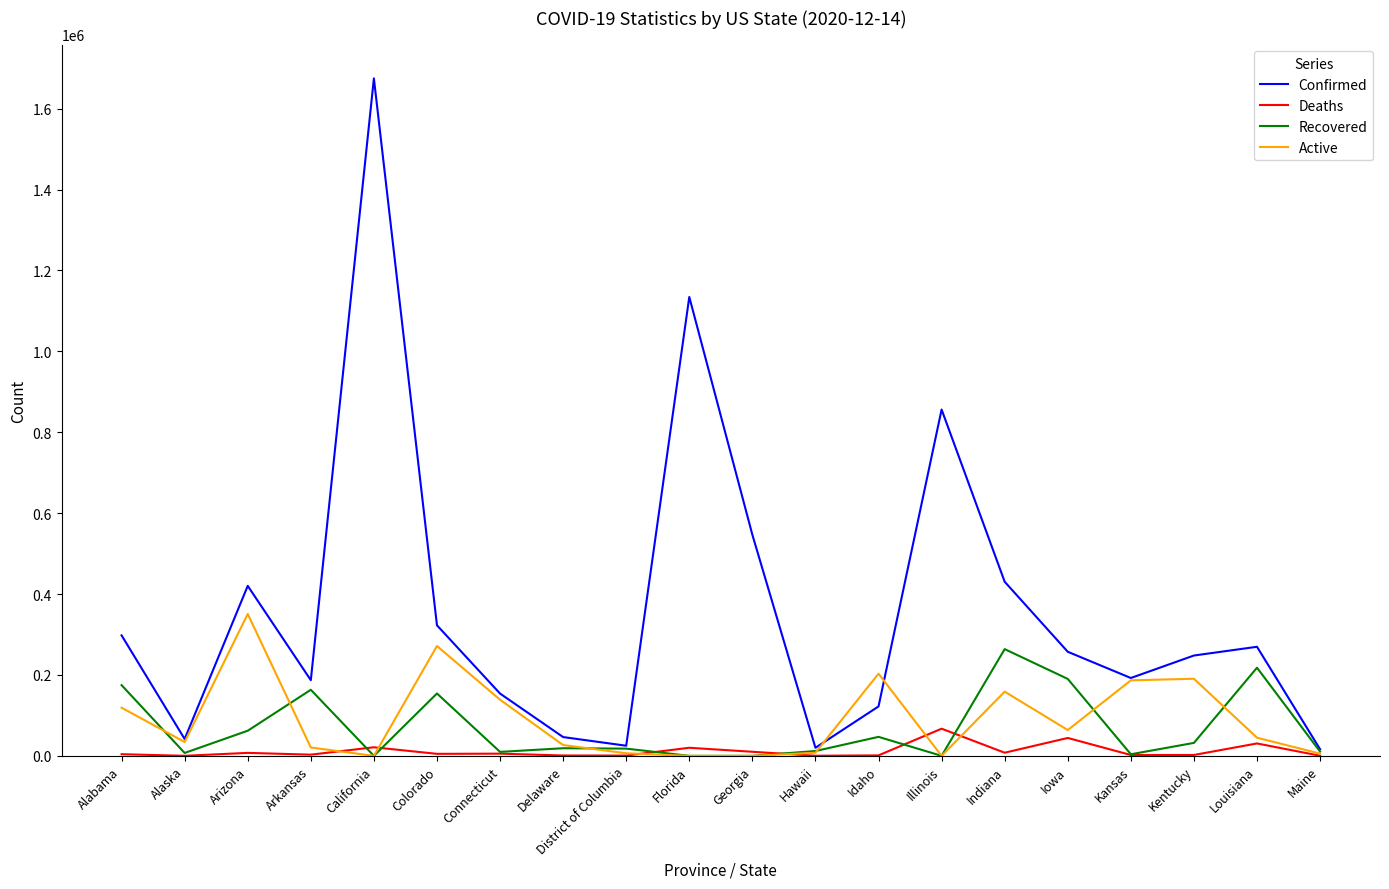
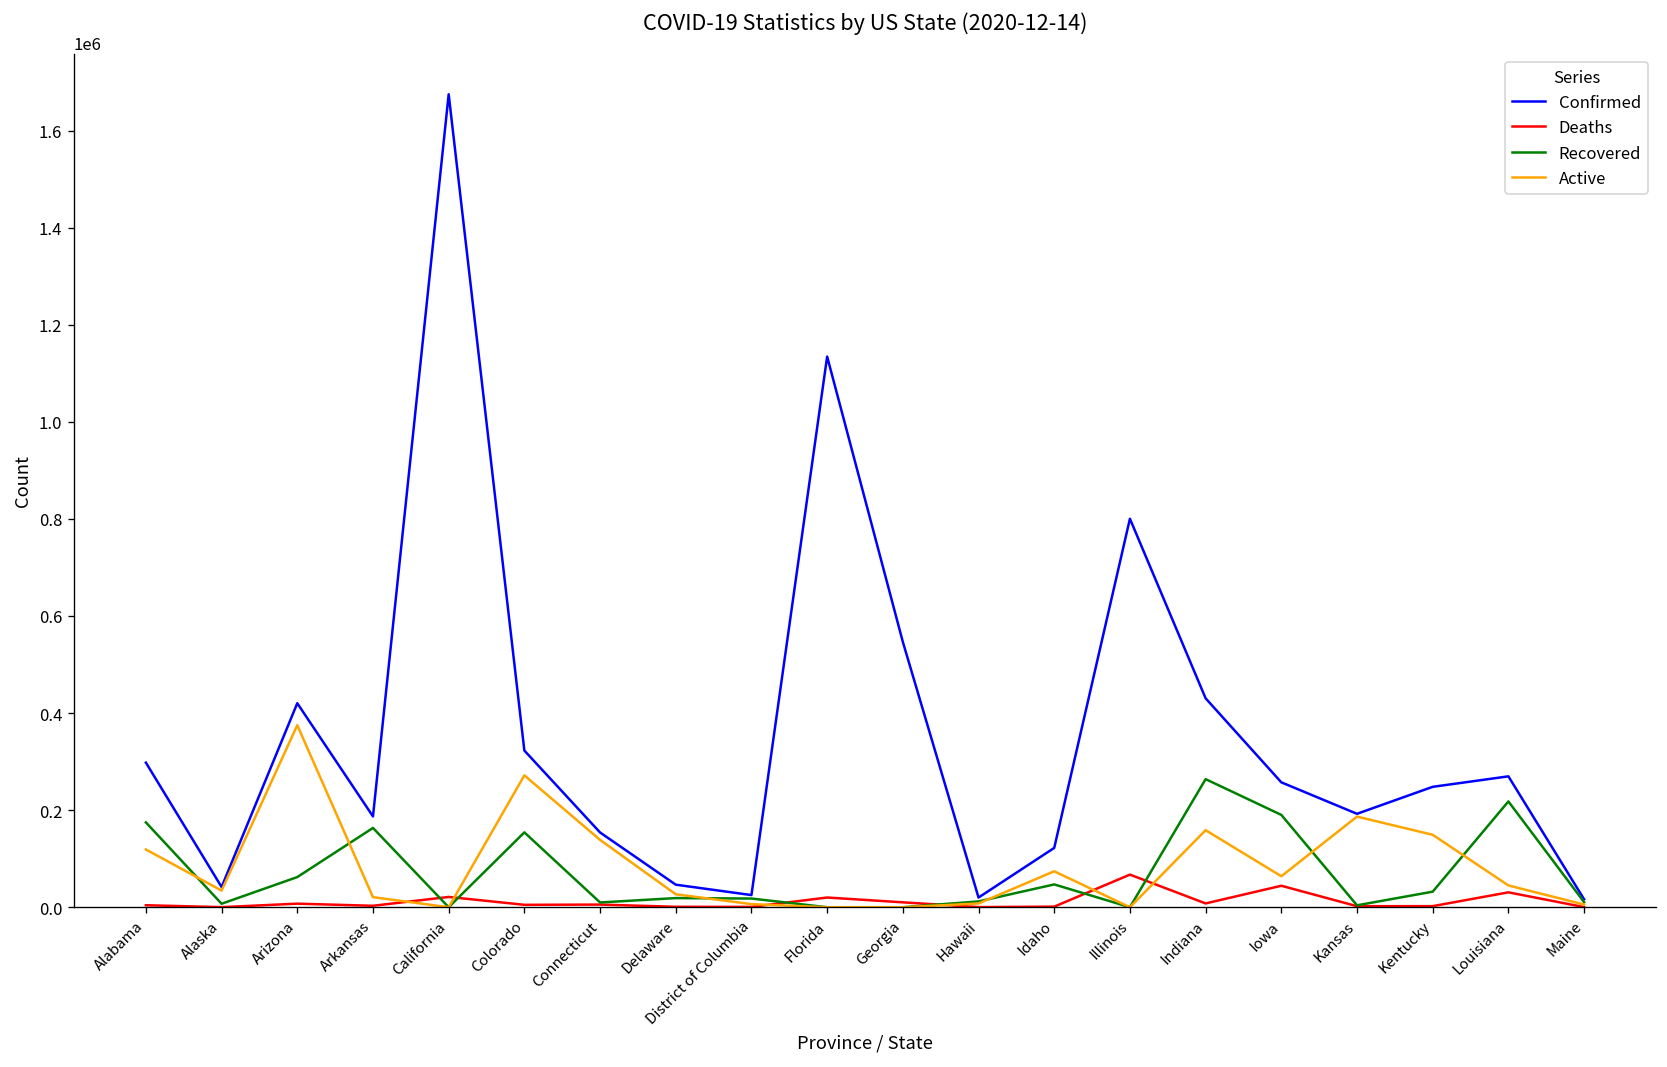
  {
    "Confirmed": {
      "Alabama": 300000,
      "Alaska": 40000,
      "Arizona": 420000,
      "Arkansas": 190000,
      "California": 1670000,
      "Colorado": 320000,
      "Connecticut": 150000,
      "Delaware": 50000,
      "District of Columbia": 30000,
      "Florida": 1130000,
      "Georgia": 550000,
      "Hawaii": 20000,
      "Idaho": 120000,
-     "Illinois": 860000,
+     "Illinois": 800000,
      "Indiana": 430000,
      "Iowa": 260000,
      "Kentucky": 250000,
      "Louisiana": 270000
    },
    "Deaths": {
      "Alabama": 0,
      "Alaska": 0,
      "Arizona": 10000,
      "Arkansas": 0,
      "California": 20000,
      "Colorado": 0,
      "Delaware": 0,
      "Florida": 20000,
      "Georgia": 10000,
      "Hawaii": 0,
      "Idaho": 0,
      "Illinois": 70000,
      "Indiana": 10000,
      "Iowa": 40000,
      "Kentucky": 0,
      "Louisiana": 30000
    },
    "Recovered": {
      "Alabama": 170000,
      "Alaska": 10000,
      "Arizona": 60000,
      "Arkansas": 160000,
      "Colorado": 150000,
      "Delaware": 20000,
      "District of Columbia": 20000,
      "Idaho": 50000,
      "Indiana": 260000,
      "Iowa": 190000,
      "Kentucky": 30000,
      "Louisiana": 220000
    },
    "Active": {
      "Alabama": 120000,
      "Alaska": 30000,
-     "Arizona": 350000,
+     "Arizona": 380000,
      "Arkansas": 20000,
      "Colorado": 270000,
      "Connecticut": 140000,
      "Delaware": 30000,
-     "Idaho": 200000,
+     "Idaho": 70000,
      "Indiana": 160000,
      "Iowa": 60000,
-     "Kentucky": 190000,
+     "Kentucky": 150000,
      "Louisiana": 40000
    }
  }
